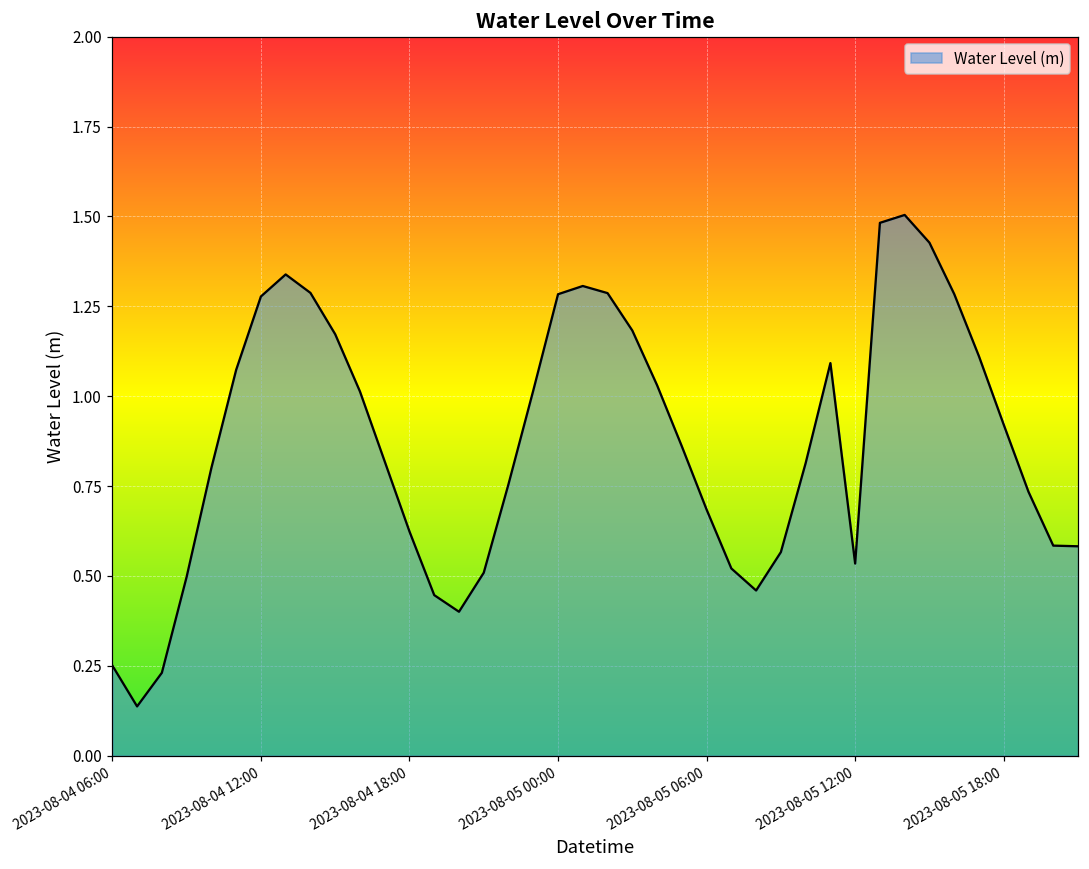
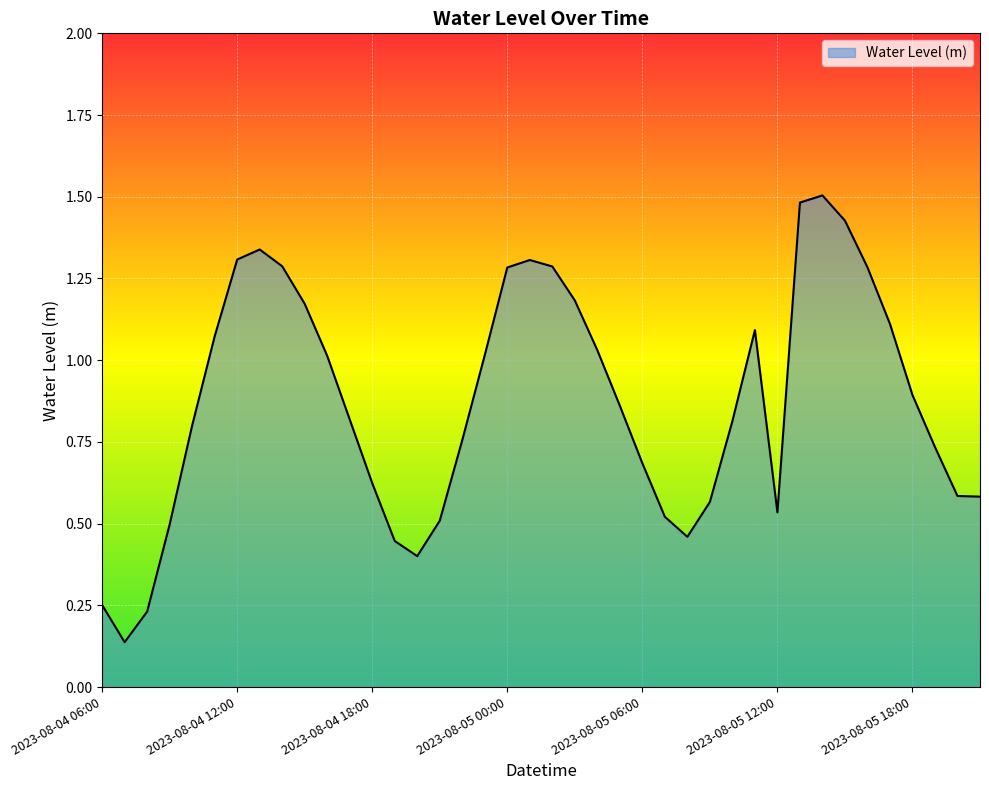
  {
    "2023-08-04 06:00": 0.25,
-   "2023-08-04 12:00": 1.28,
+   "2023-08-04 12:00": 1.31,
    "2023-08-04 18:00": 0.62,
    "2023-08-05 00:00": 1.28,
    "2023-08-05 06:00": 0.68,
    "2023-08-05 12:00": 0.53,
-   "2023-08-05 18:00": 0.92
+   "2023-08-05 18:00": 0.89
  }
